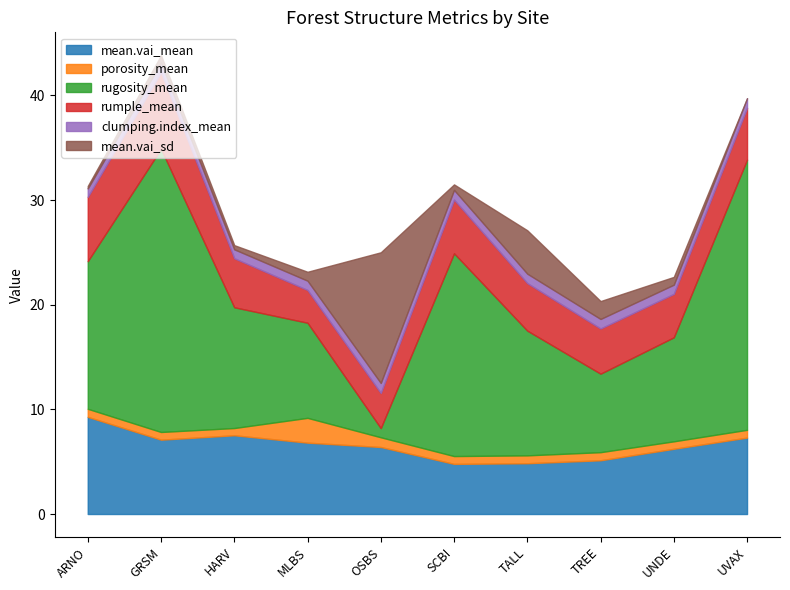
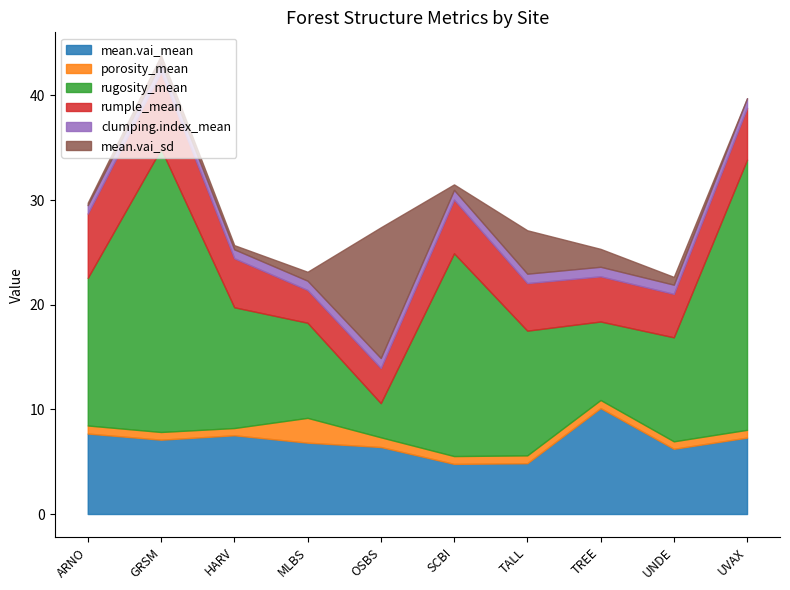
  {
    "mean.vai_mean": {
-     "ARNO": 9.3,
+     "ARNO": 7.7,
      "GRSM": 7.1,
      "HARV": 7.5,
      "MLBS": 6.8,
      "OSBS": 6.4,
      "SCBI": 4.8,
      "TALL": 4.9,
-     "TREE": 5.1,
+     "TREE": 10.1,
      "UNDE": 6.2,
      "UVAX": 7.3
    },
    "porosity_mean": {
      "ARNO": 0.8,
      "GRSM": 0.7,
      "HARV": 0.7,
      "MLBS": 2.4,
      "OSBS": 0.9,
      "SCBI": 0.7,
      "TALL": 0.8,
      "TREE": 0.8,
      "UNDE": 0.7,
      "UVAX": 0.7
    },
    "rugosity_mean": {
      "ARNO": 14.1,
      "HARV": 11.5,
      "MLBS": 9.1,
-     "OSBS": 0.9,
+     "OSBS": 3.3,
      "SCBI": 19.4,
      "TALL": 11.9,
      "TREE": 7.5,
      "UNDE": 9.9,
      "UVAX": 25.8
    },
    "rumple_mean": {
      "ARNO": 6.1,
      "HARV": 4.7,
      "MLBS": 3.1,
      "OSBS": 3.4,
      "SCBI": 5.1,
      "TALL": 4.5,
      "TREE": 4.3,
      "UNDE": 4.2,
      "UVAX": 5.0
    },
    "clumping.index_mean": {
      "HARV": 0.9,
      "MLBS": 0.9,
      "OSBS": 1.0,
      "SCBI": 0.9,
      "TALL": 0.9,
      "TREE": 0.9,
      "UNDE": 0.9
    },
    "mean.vai_sd": {
      "HARV": 0.4,
      "MLBS": 0.9,
      "OSBS": 12.5,
      "SCBI": 0.5,
      "TALL": 4.1,
      "TREE": 1.7,
      "UNDE": 0.7
    }
  }
